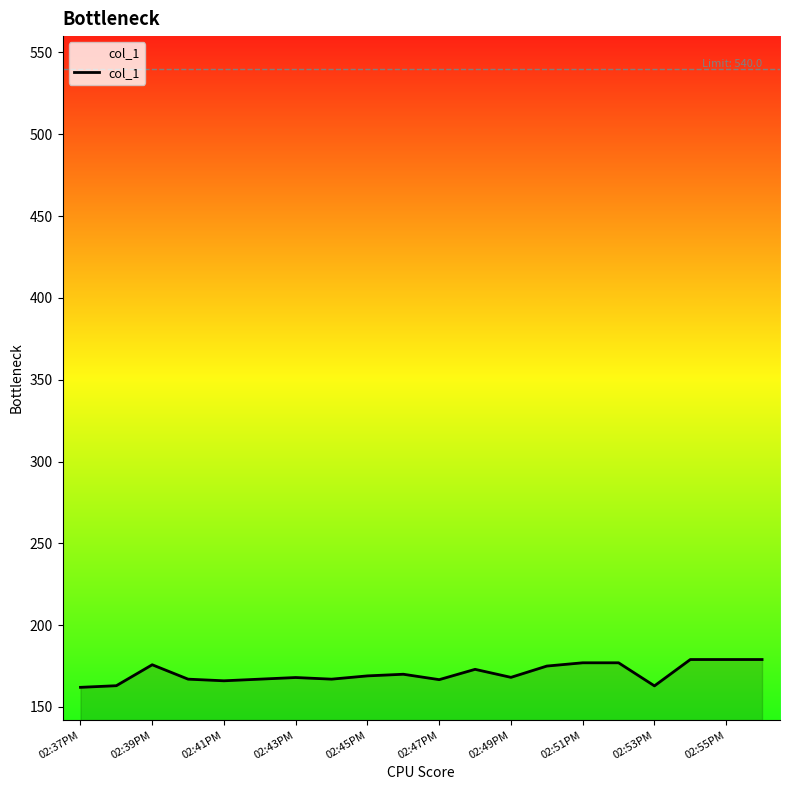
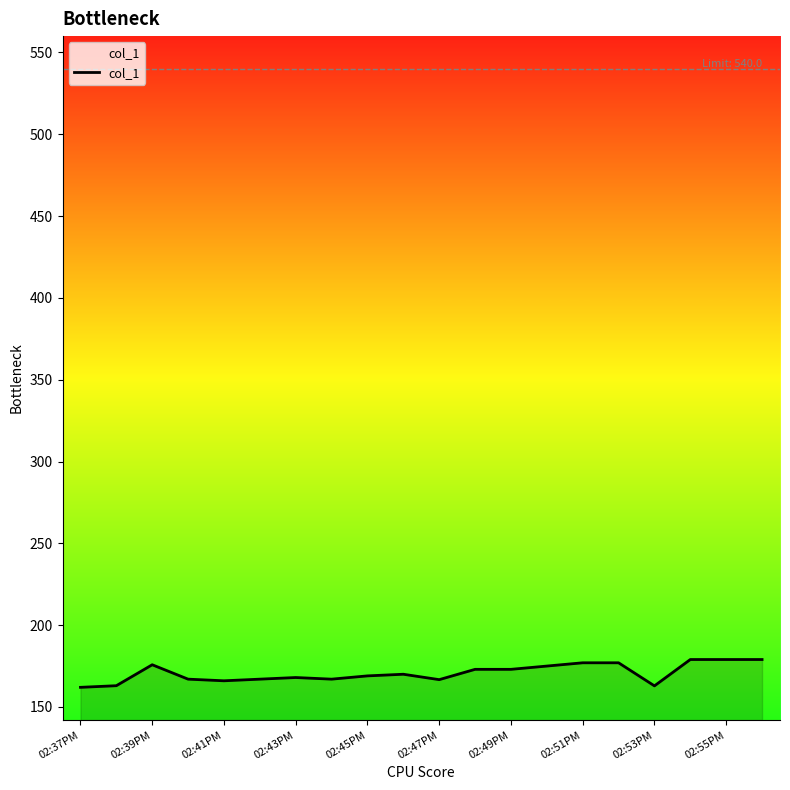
  {
    "02:37PM": 162,
    "02:39PM": 176,
    "02:41PM": 166,
    "02:43PM": 168,
    "02:45PM": 169,
    "02:47PM": 167,
-   "02:49PM": 168,
+   "02:49PM": 173,
    "02:51PM": 177,
    "02:53PM": 163,
    "02:55PM": 179
  }
